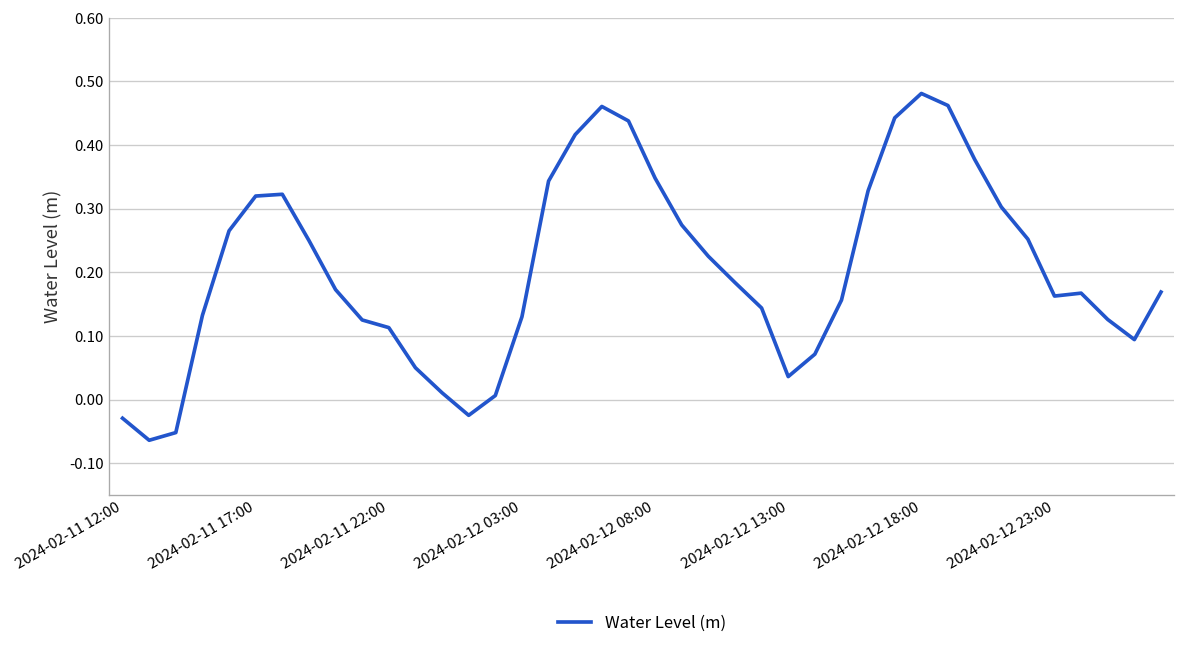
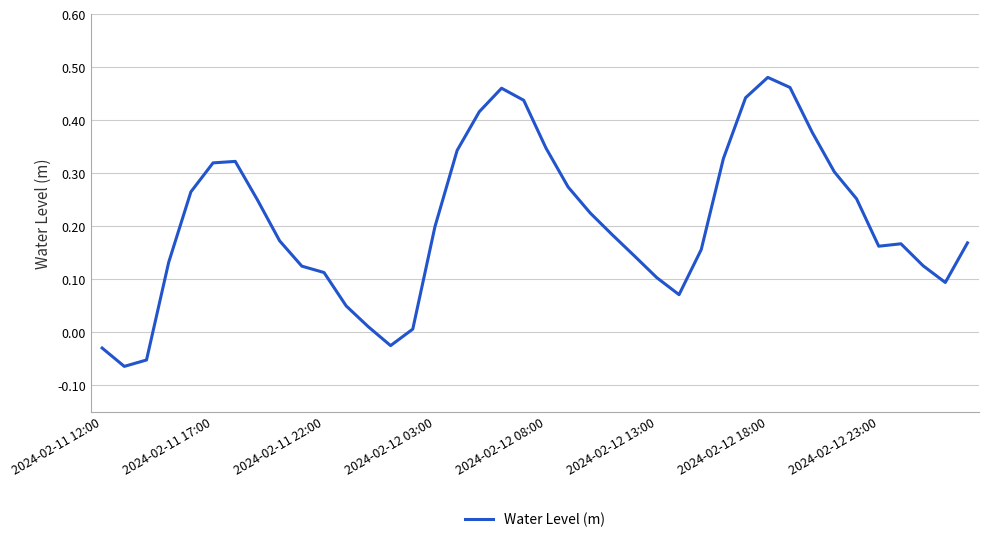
  {
    "2024-02-11 12:00": -0.03,
    "2024-02-11 17:00": 0.32,
    "2024-02-11 22:00": 0.11,
-   "2024-02-12 03:00": 0.13,
+   "2024-02-12 03:00": 0.20,
    "2024-02-12 08:00": 0.35,
-   "2024-02-12 13:00": 0.04,
+   "2024-02-12 13:00": 0.10,
    "2024-02-12 18:00": 0.48,
    "2024-02-12 23:00": 0.16
  }
